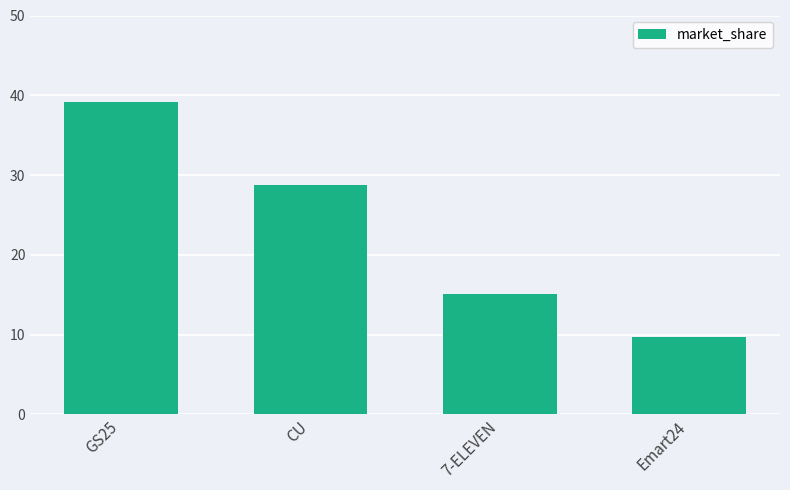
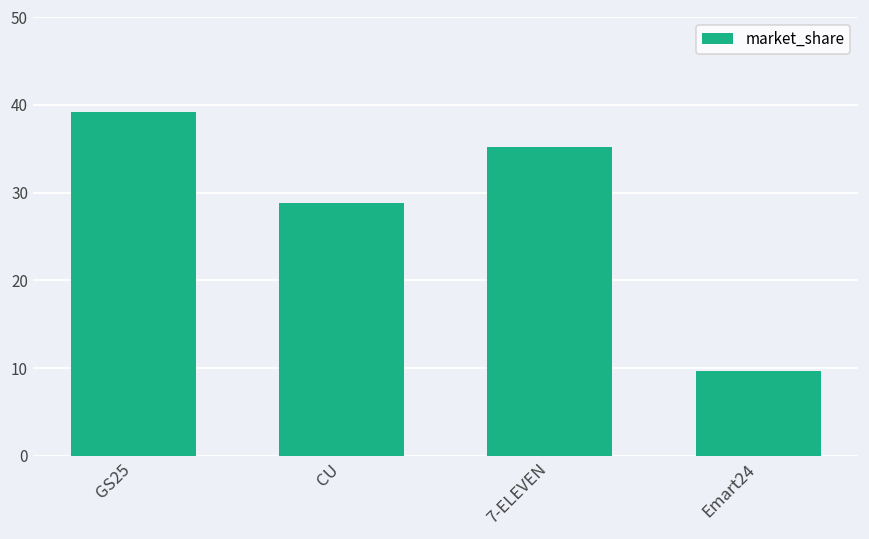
  {
    "GS25": 39,
    "CU": 29,
-   "7-ELEVEN": 15,
+   "7-ELEVEN": 35,
    "Emart24": 10
  }
